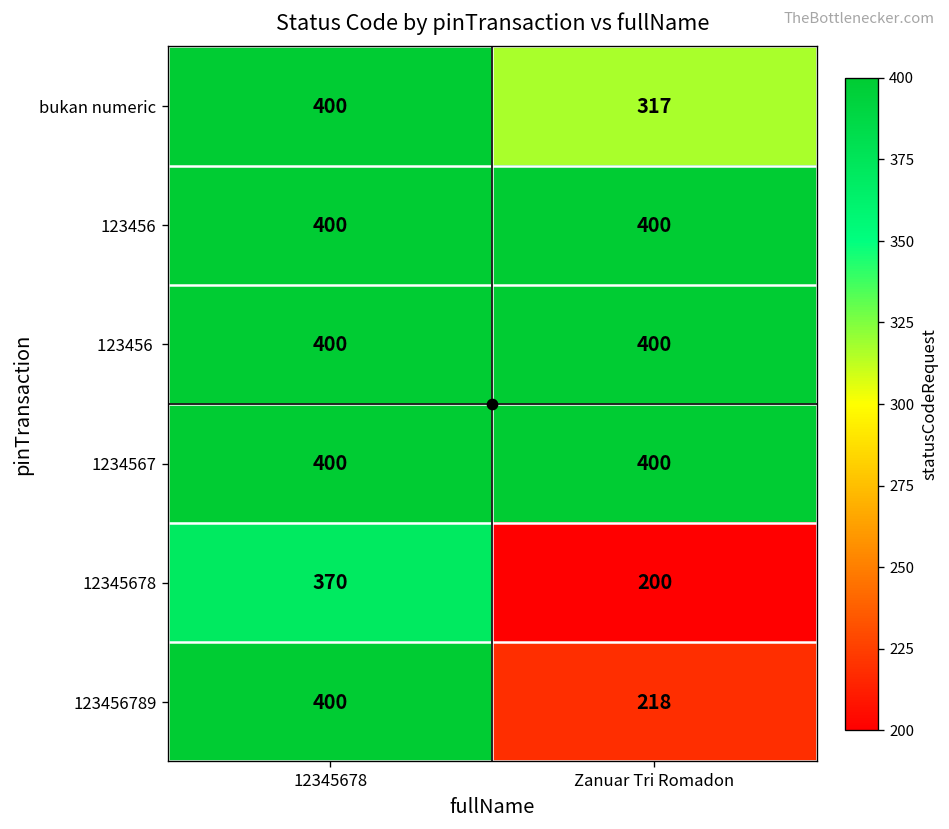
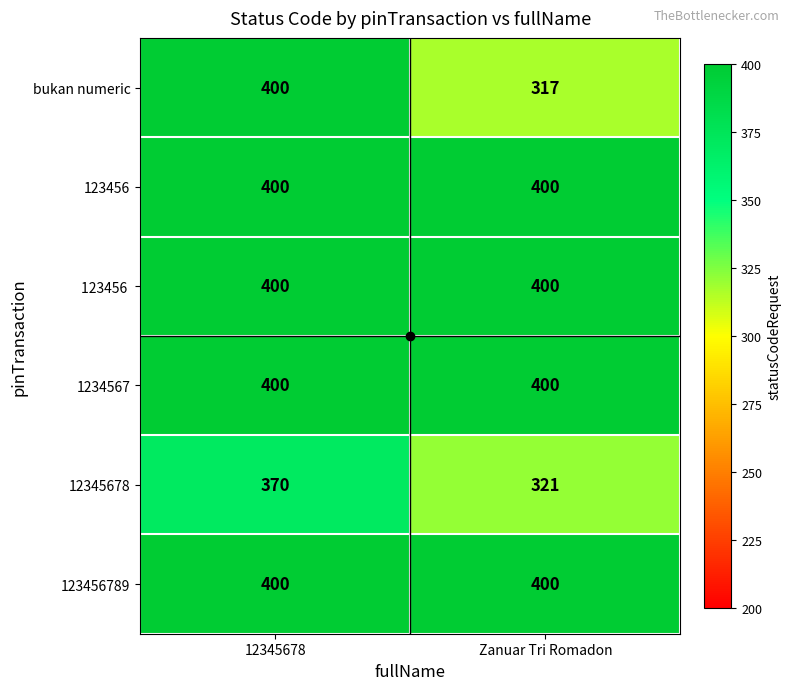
  {
    "bukan numeric": {
      "12345678": 400,
      "Zanuar Tri Romadon": 317
    },
    "1234567": {
      "12345678": 400,
      "Zanuar Tri Romadon": 400
    },
    "12345678": {
      "12345678": 370,
-     "Zanuar Tri Romadon": 200
+     "Zanuar Tri Romadon": 321
    },
    "123456789": {
      "12345678": 400,
-     "Zanuar Tri Romadon": 218
+     "Zanuar Tri Romadon": 400
    }
  }
